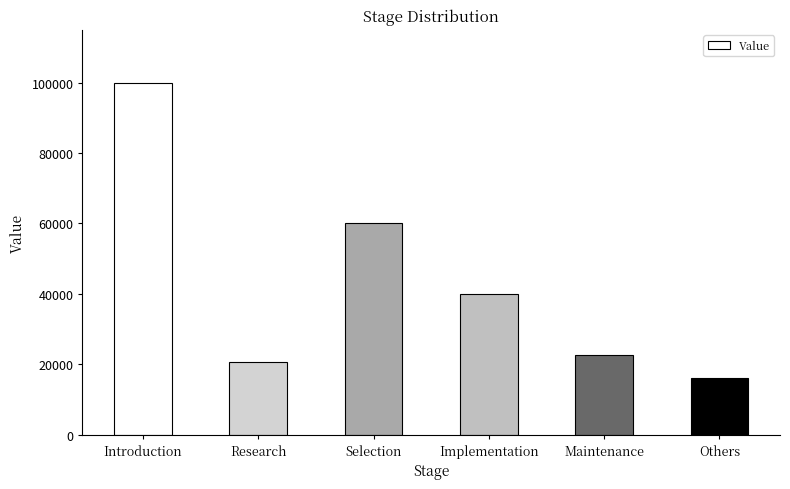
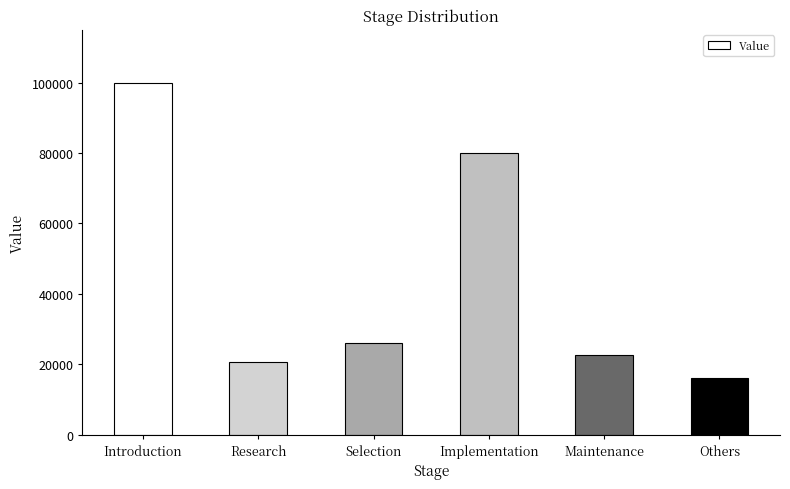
  {
    "Introduction": 100000,
    "Research": 21000,
-   "Selection": 60000,
-   "Implementation": 40000,
+   "Selection": 26000,
+   "Implementation": 80000,
    "Maintenance": 23000,
    "Others": 16000
  }
